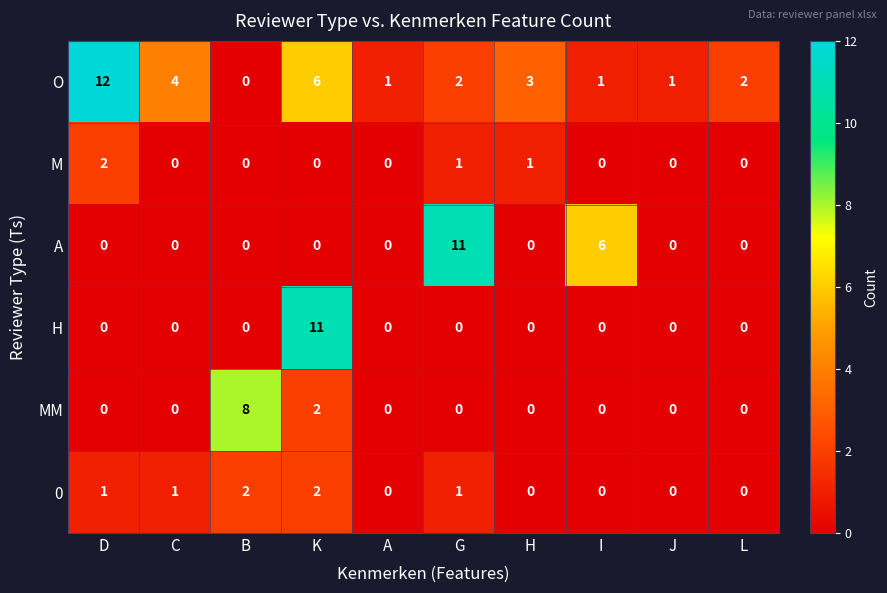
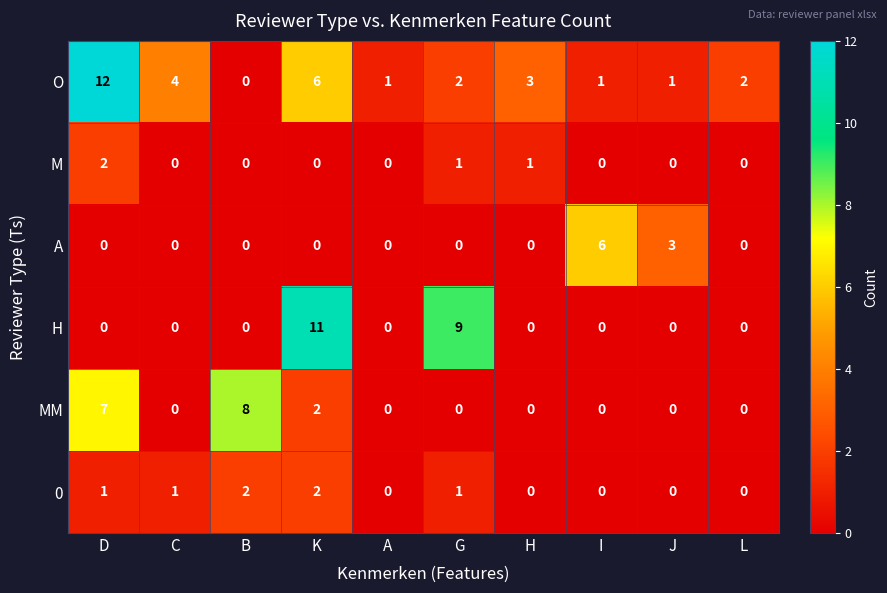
  {
    "O": {
      "D": 12,
      "C": 4,
      "B": 0,
      "K": 6,
      "A": 1,
      "G": 2,
      "H": 3,
      "I": 1,
      "J": 1,
      "L": 2
    },
    "M": {
      "D": 2,
      "C": 0,
      "B": 0,
      "K": 0,
      "A": 0,
      "G": 1,
      "H": 1,
      "I": 0,
      "J": 0,
      "L": 0
    },
    "A": {
      "D": 0,
      "C": 0,
      "B": 0,
      "K": 0,
      "A": 0,
-     "G": 11,
+     "G": 0,
      "H": 0,
      "I": 6,
-     "J": 0,
+     "J": 3,
      "L": 0
    },
    "H": {
      "D": 0,
      "C": 0,
      "B": 0,
      "K": 11,
      "A": 0,
-     "G": 0,
+     "G": 9,
      "H": 0,
      "I": 0,
      "J": 0,
      "L": 0
    },
    "MM": {
-     "D": 0,
+     "D": 7,
      "C": 0,
      "B": 8,
      "K": 2,
      "A": 0,
      "G": 0,
      "H": 0,
      "I": 0,
      "J": 0,
      "L": 0
    },
    "0": {
      "D": 1,
      "C": 1,
      "B": 2,
      "K": 2,
      "A": 0,
      "G": 1,
      "H": 0,
      "I": 0,
      "J": 0,
      "L": 0
    }
  }
